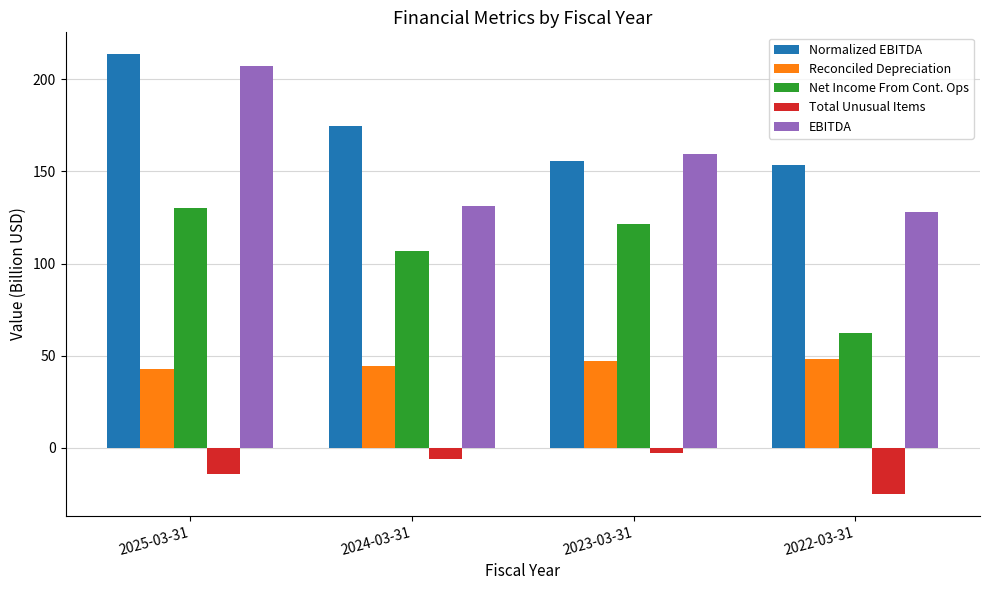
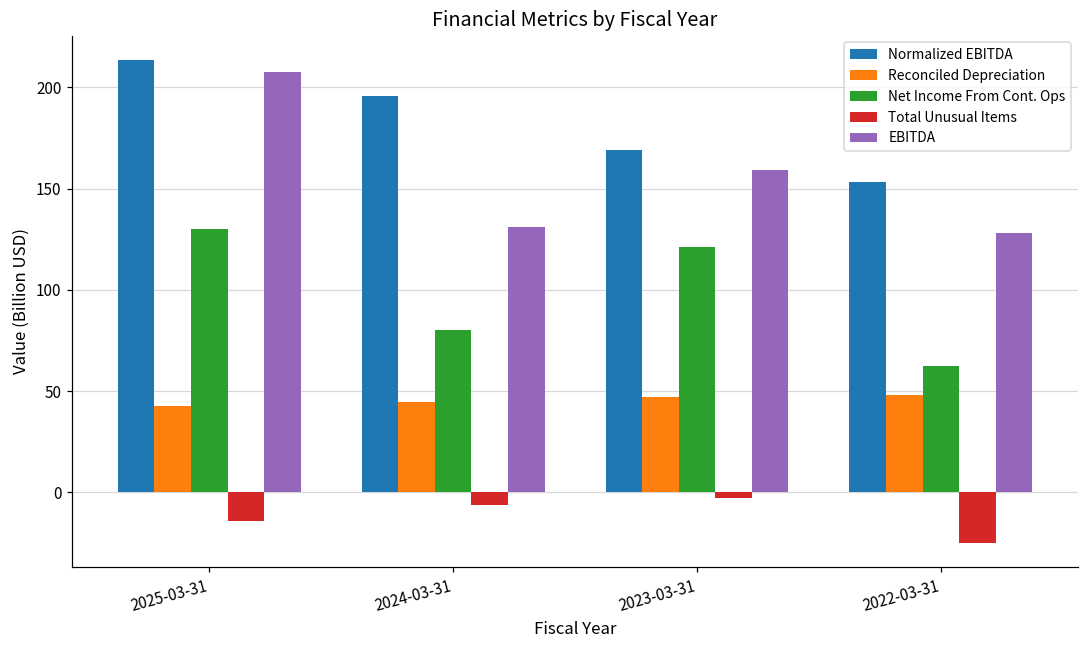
  {
    "Normalized EBITDA": {
      "2025-03-31": 214,
-     "2024-03-31": 175,
-     "2023-03-31": 156,
+     "2024-03-31": 196,
+     "2023-03-31": 169,
      "2022-03-31": 153
    },
    "Reconciled Depreciation": {
      "2025-03-31": 42,
      "2024-03-31": 45,
      "2023-03-31": 47,
      "2022-03-31": 48
    },
    "Net Income From Cont. Ops": {
      "2025-03-31": 130,
-     "2024-03-31": 107,
+     "2024-03-31": 80,
      "2023-03-31": 121,
      "2022-03-31": 62
    },
    "Total Unusual Items": {
      "2025-03-31": -14,
      "2024-03-31": -6,
      "2023-03-31": -3,
      "2022-03-31": -25
    },
    "EBITDA": {
      "2025-03-31": 208,
      "2024-03-31": 131,
      "2023-03-31": 159,
      "2022-03-31": 128
    }
  }
